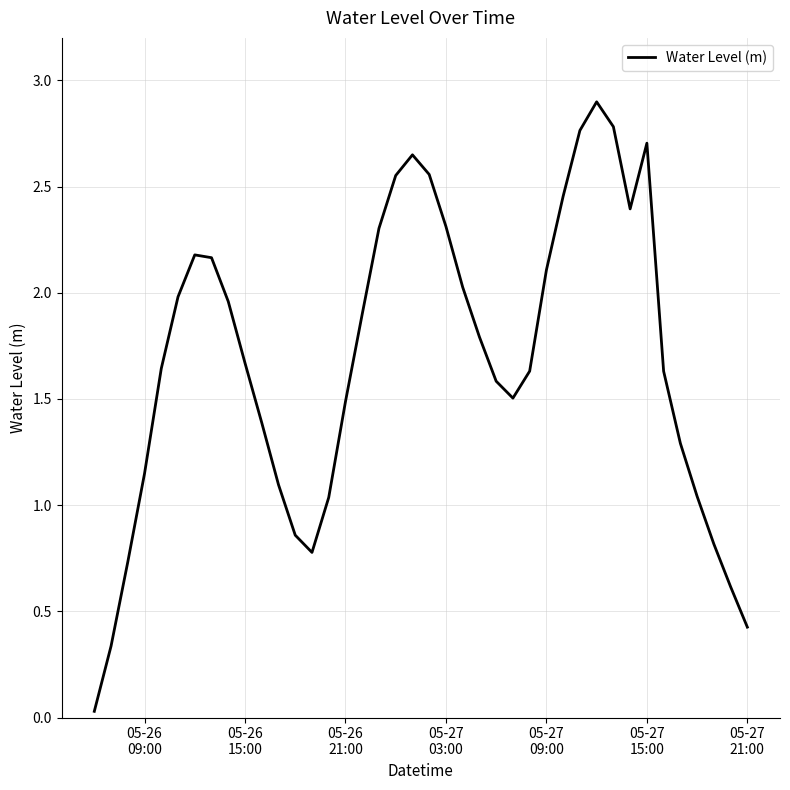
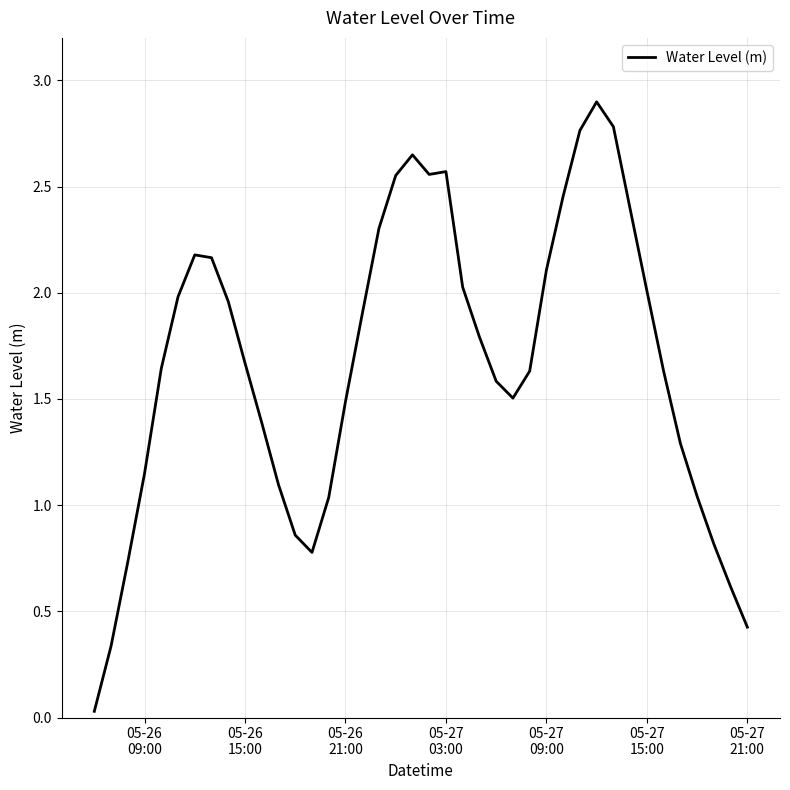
  {
    "05-26 09:00": 1.15,
    "05-26 15:00": 1.67,
    "05-26 21:00": 1.49,
-   "05-27 03:00": 2.31,
+   "05-27 03:00": 2.57,
    "05-27 09:00": 2.11,
-   "05-27 15:00": 2.70,
+   "05-27 15:00": 2.01,
    "05-27 21:00": 0.43
  }
